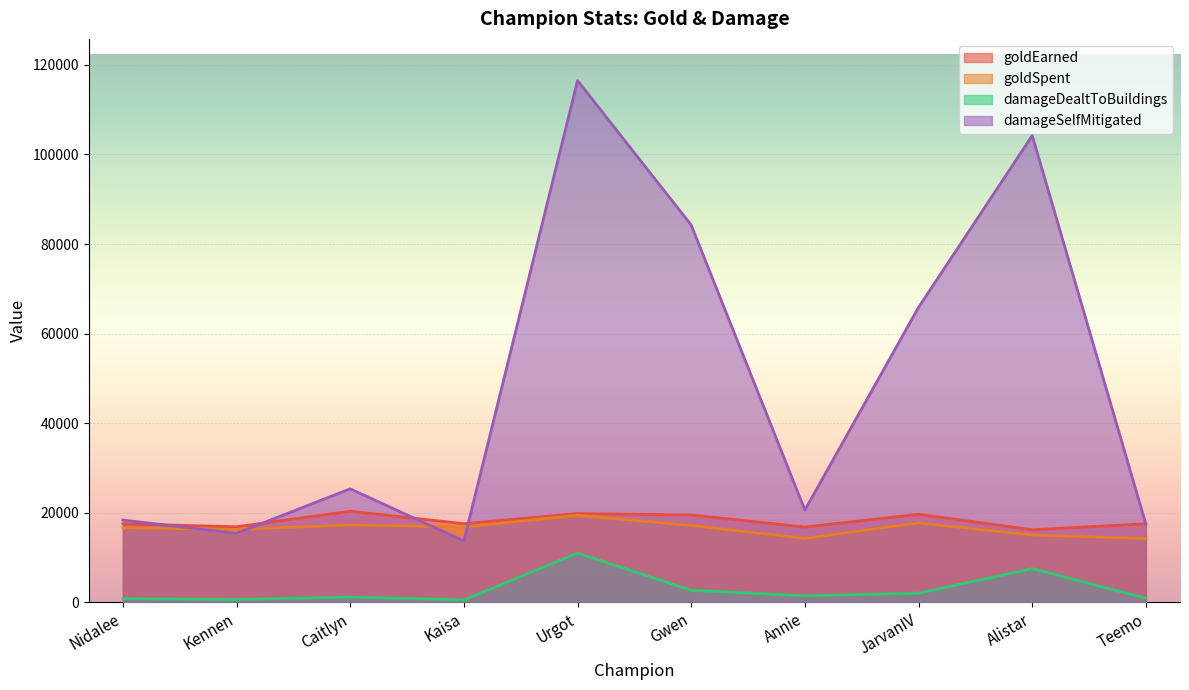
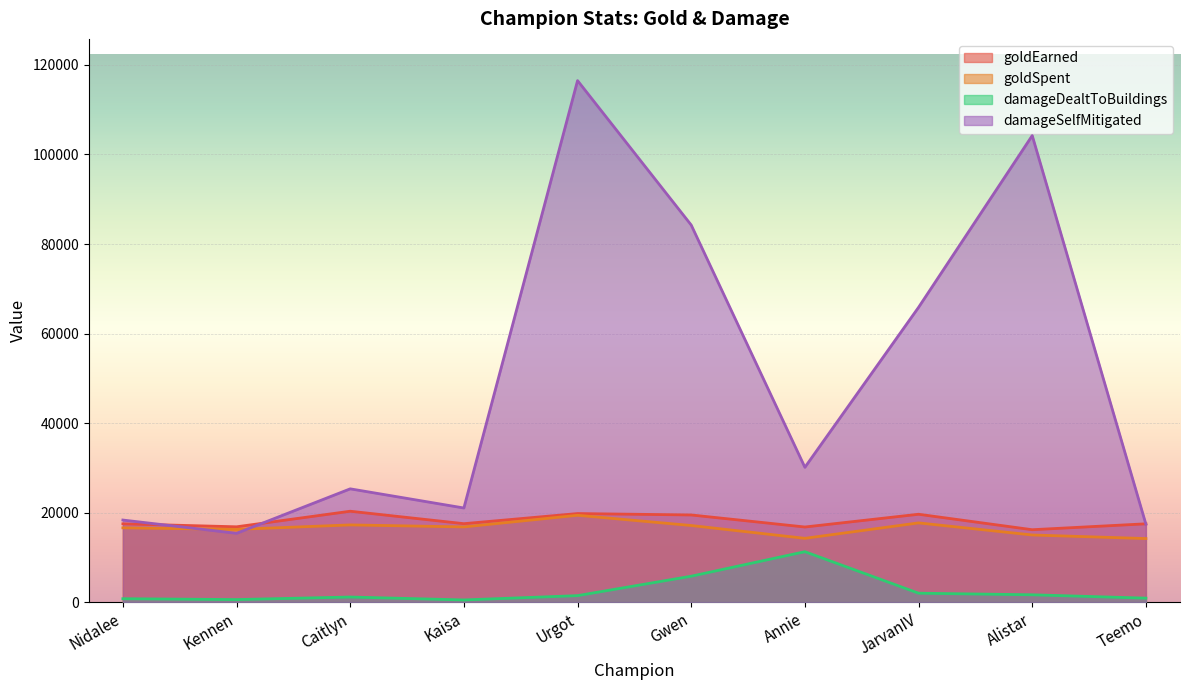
  {
    "damageDealtToBuildings": {
      "Nidalee": 1000,
      "Kennen": 1000,
      "Caitlyn": 1000,
      "Kaisa": 0,
-     "Urgot": 11000,
-     "Gwen": 3000,
-     "Annie": 1000,
+     "Urgot": 1000,
+     "Gwen": 6000,
+     "Annie": 11000,
      "JarvanIV": 2000,
-     "Alistar": 7000,
+     "Alistar": 2000,
      "Teemo": 1000
    },
    "damageSelfMitigated": {
      "Nidalee": 18000,
      "Kennen": 15000,
      "Caitlyn": 25000,
-     "Kaisa": 14000,
+     "Kaisa": 21000,
      "Urgot": 117000,
      "Gwen": 84000,
-     "Annie": 21000,
+     "Annie": 30000,
      "JarvanIV": 66000,
      "Alistar": 104000
    }
  }
